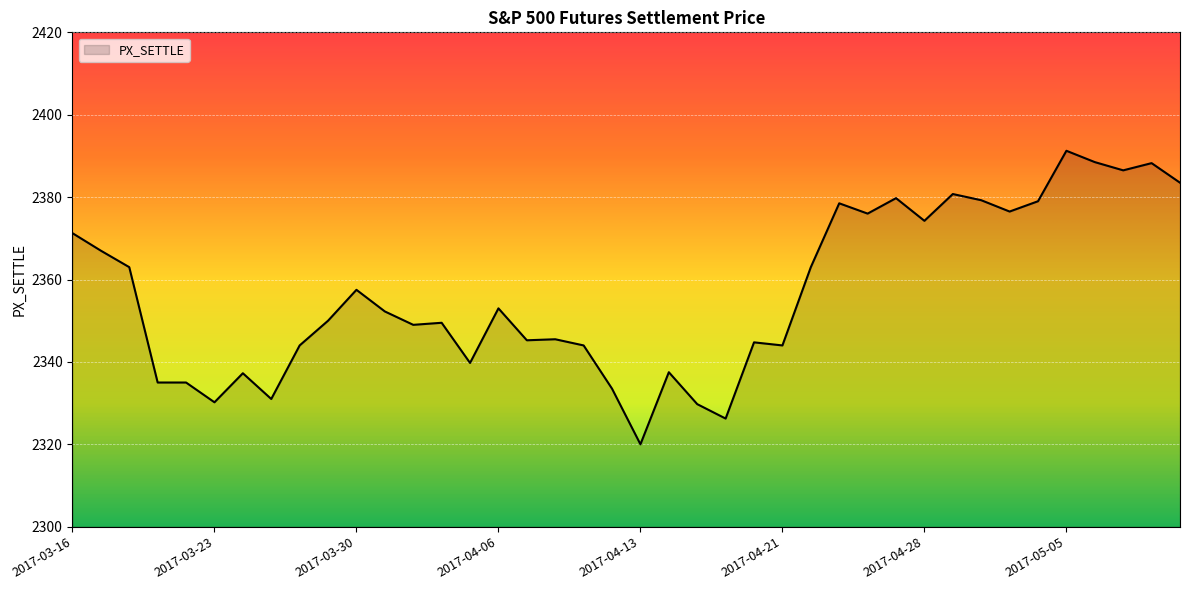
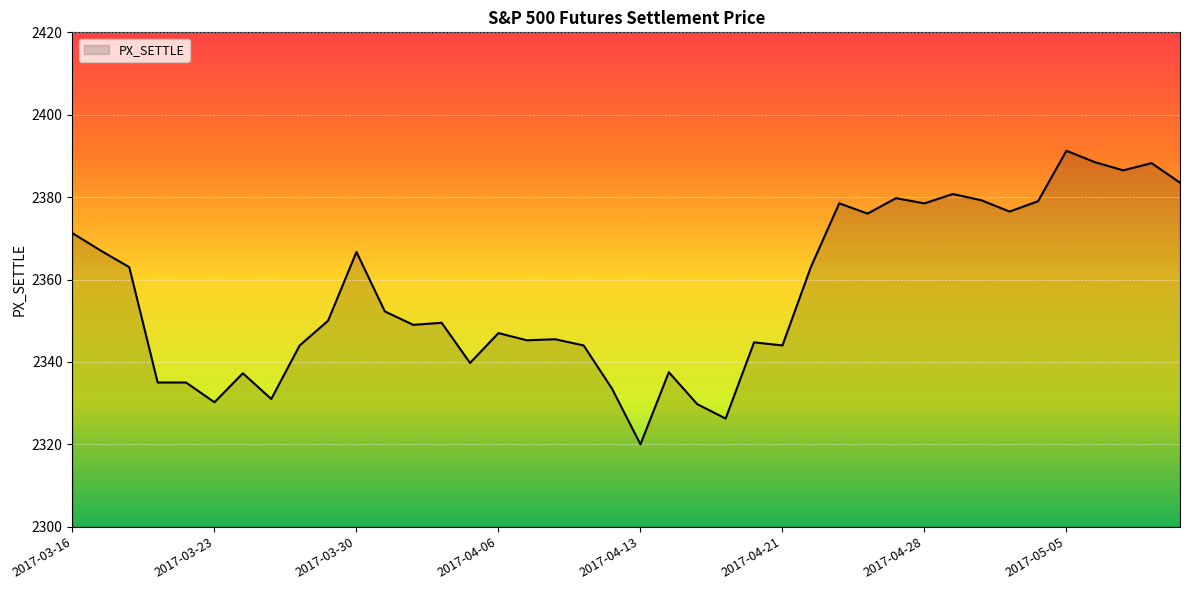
  {
    "2017-03-16": 2371,
    "2017-03-23": 2330,
-   "2017-03-30": 2358,
-   "2017-04-06": 2353,
+   "2017-03-30": 2367,
+   "2017-04-06": 2347,
    "2017-04-13": 2320,
    "2017-04-21": 2344,
-   "2017-04-28": 2374,
+   "2017-04-28": 2378,
    "2017-05-05": 2391
  }
